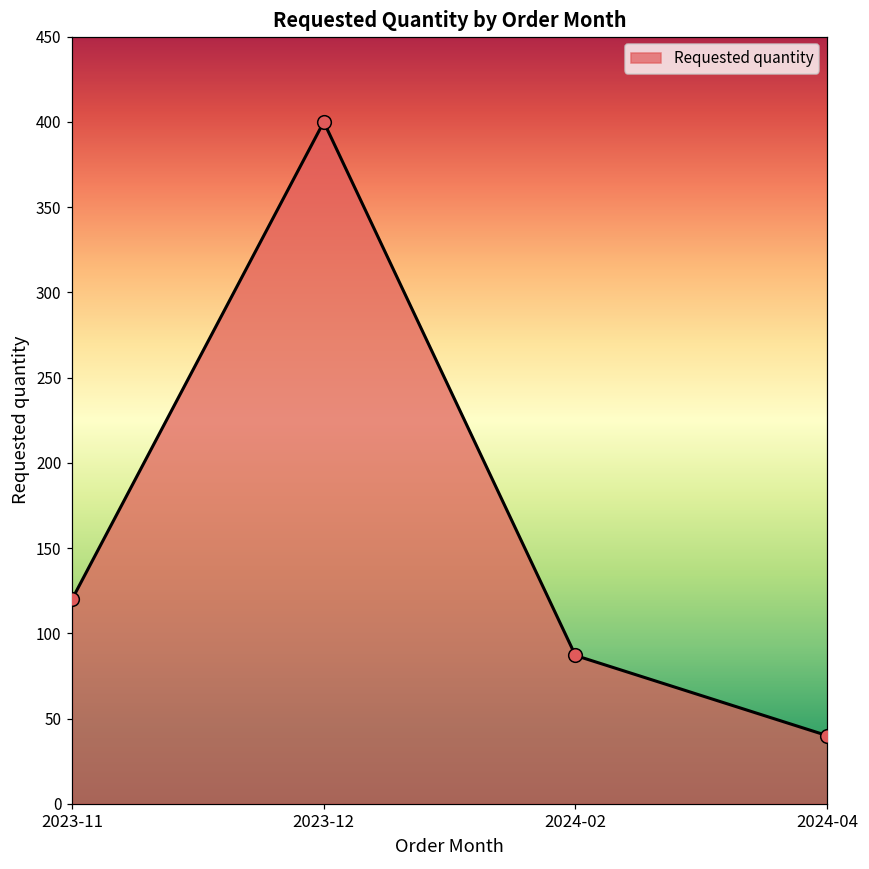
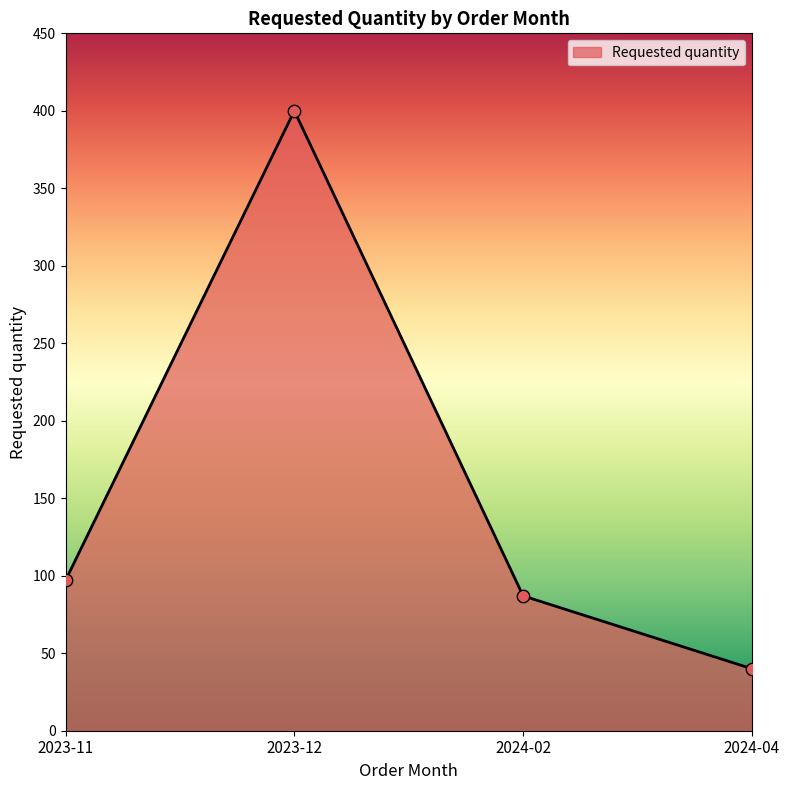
  {
-   "2023-11": 120,
+   "2023-11": 97,
    "2023-12": 400,
    "2024-02": 87,
    "2024-04": 40
  }
